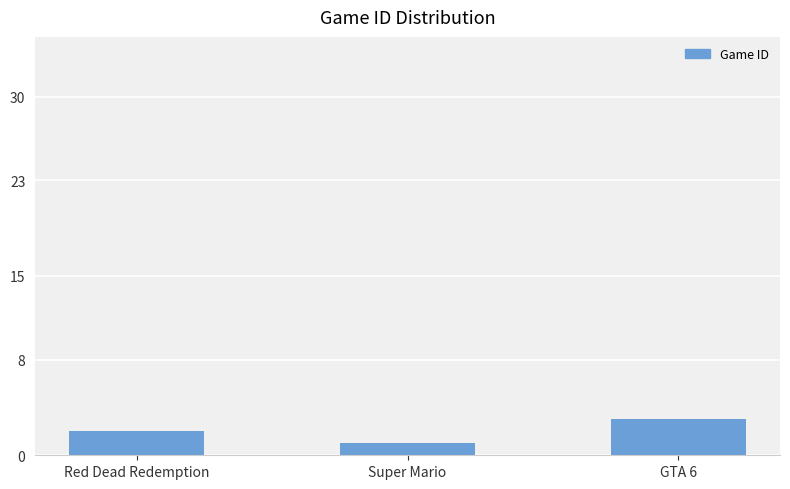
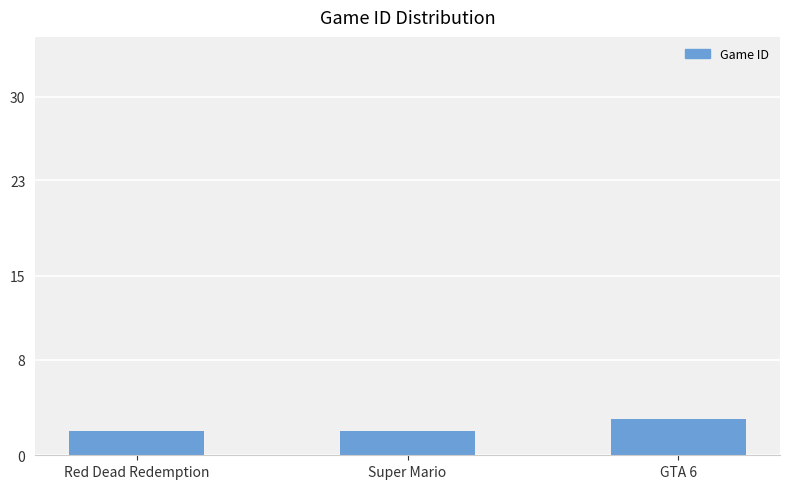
  {
    "Red Dead Redemption": 2,
-   "Super Mario": 1,
+   "Super Mario": 2,
    "GTA 6": 3
  }
